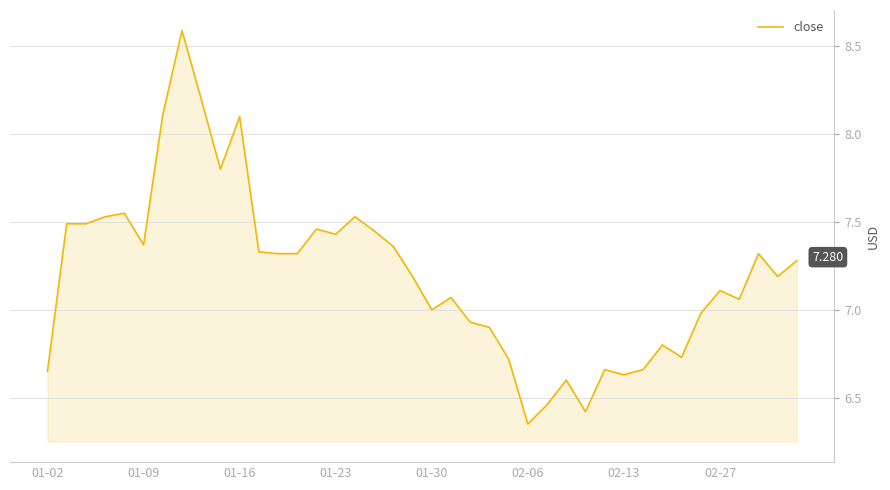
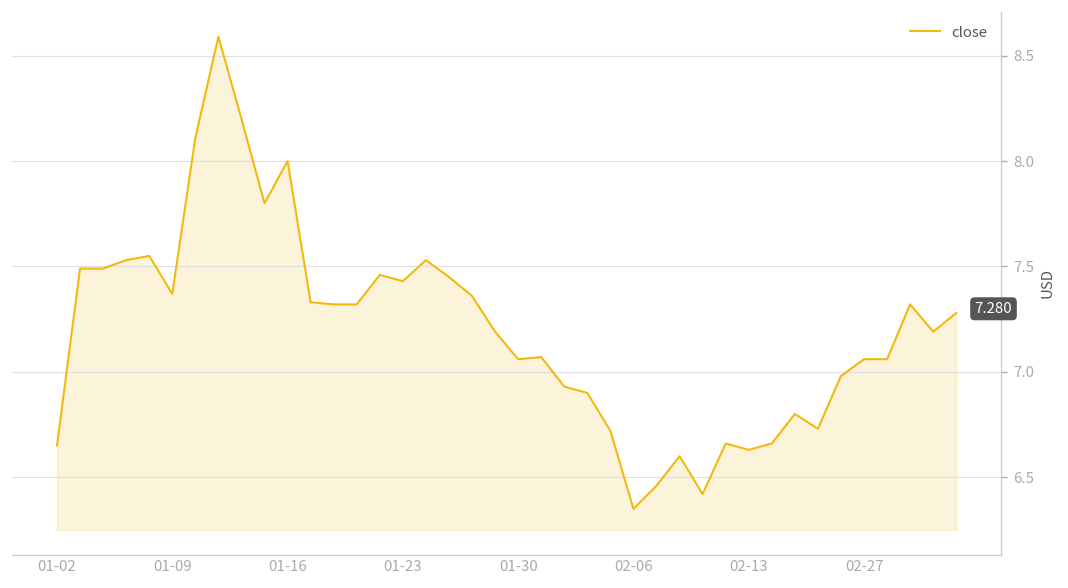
  {
    "01-02": 6.65,
    "01-09": 7.37,
-   "01-16": 8.1,
+   "01-16": 8.0,
    "01-23": 7.43,
-   "01-30": 7.00,
+   "01-30": 7.06,
    "02-06": 6.35,
    "02-13": 6.63,
-   "02-27": 7.11
+   "02-27": 7.06
  }
